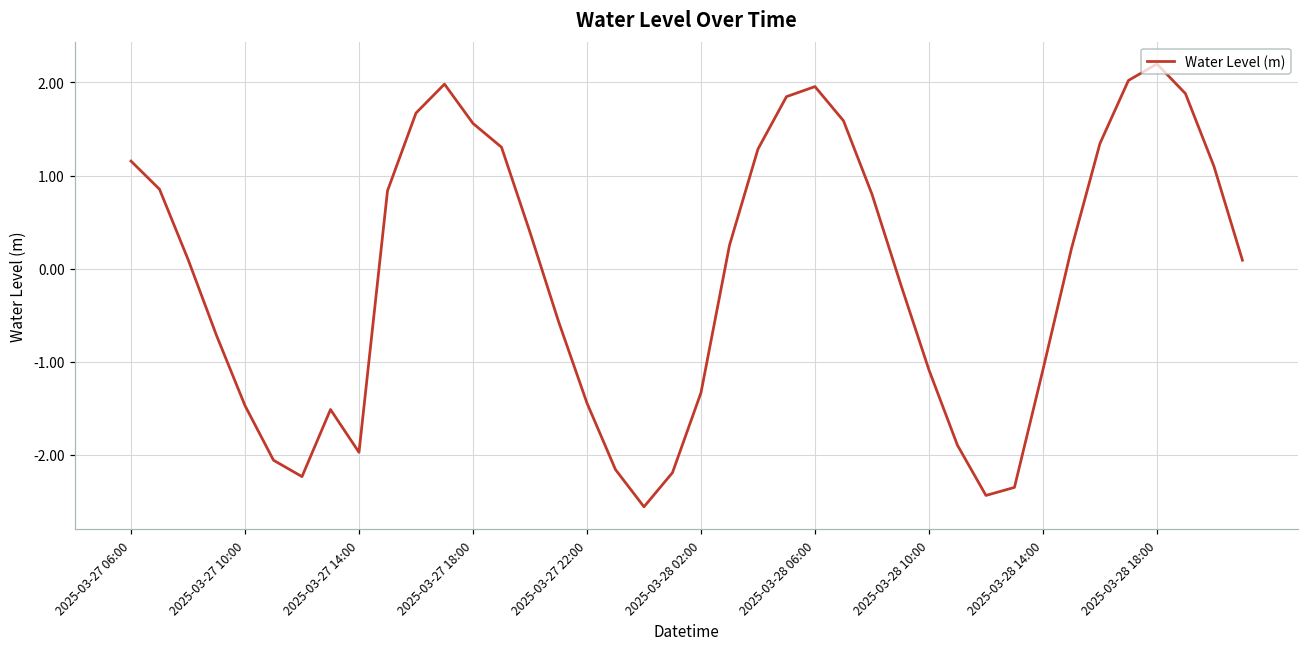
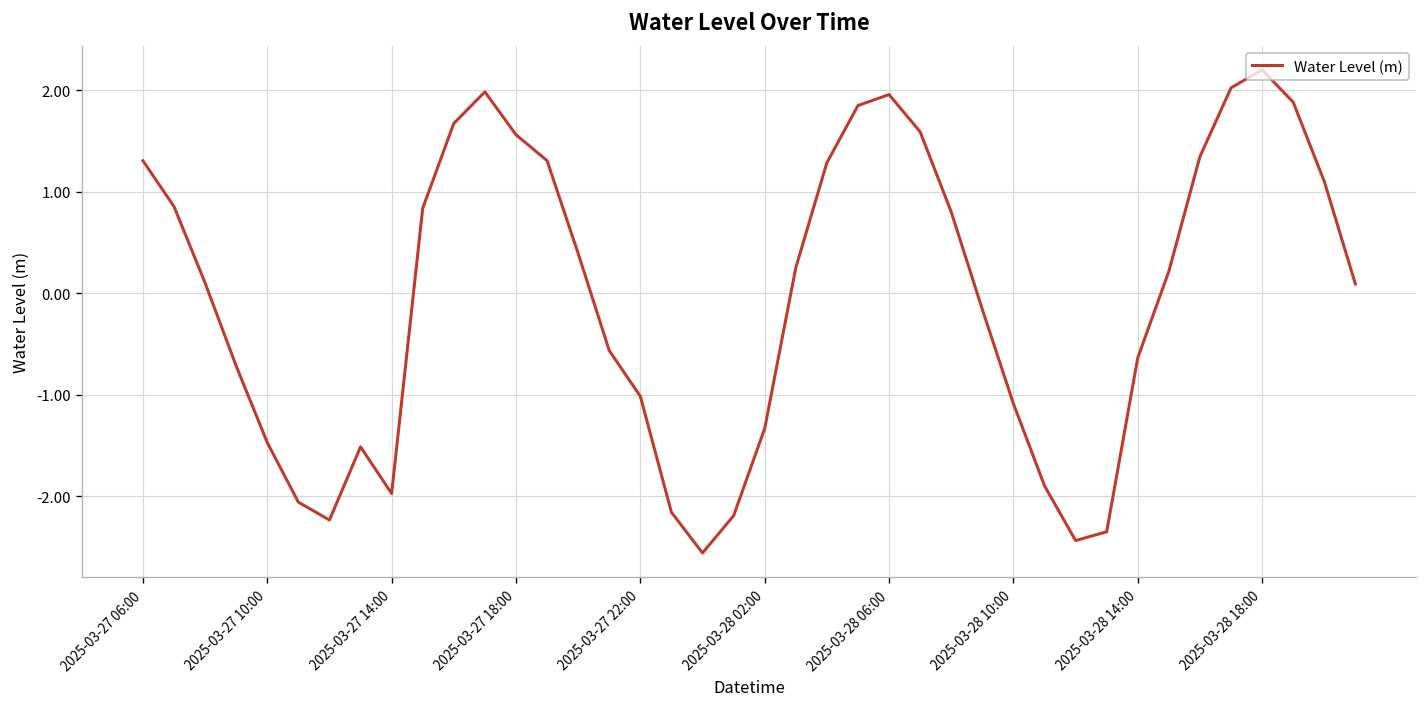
  {
-   "2025-03-27 06:00": 1.2,
+   "2025-03-27 06:00": 1.3,
    "2025-03-27 10:00": -1.5,
    "2025-03-27 14:00": -2.0,
    "2025-03-27 18:00": 1.6,
-   "2025-03-27 22:00": -1.4,
+   "2025-03-27 22:00": -1.0,
    "2025-03-28 02:00": -1.3,
    "2025-03-28 06:00": 2.0,
    "2025-03-28 10:00": -1.1,
-   "2025-03-28 14:00": -1.1
+   "2025-03-28 14:00": -0.6
  }
